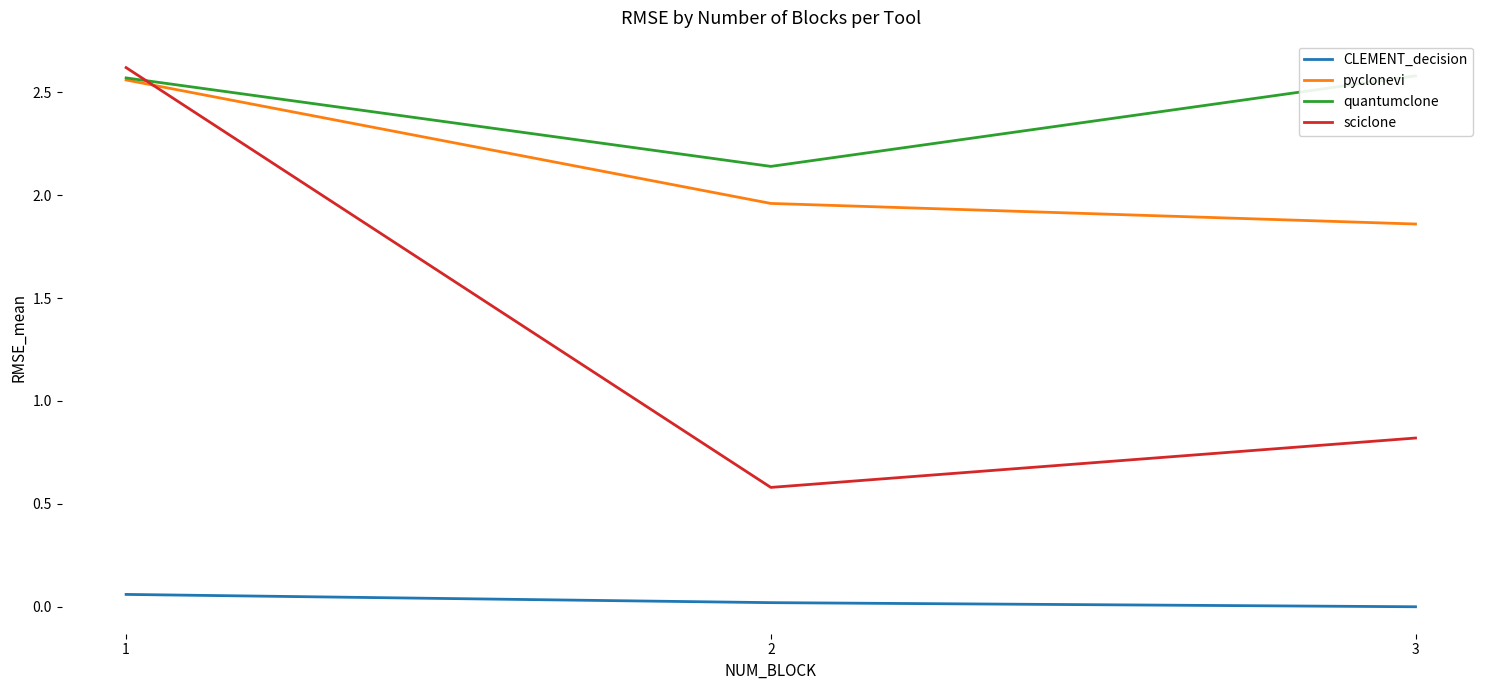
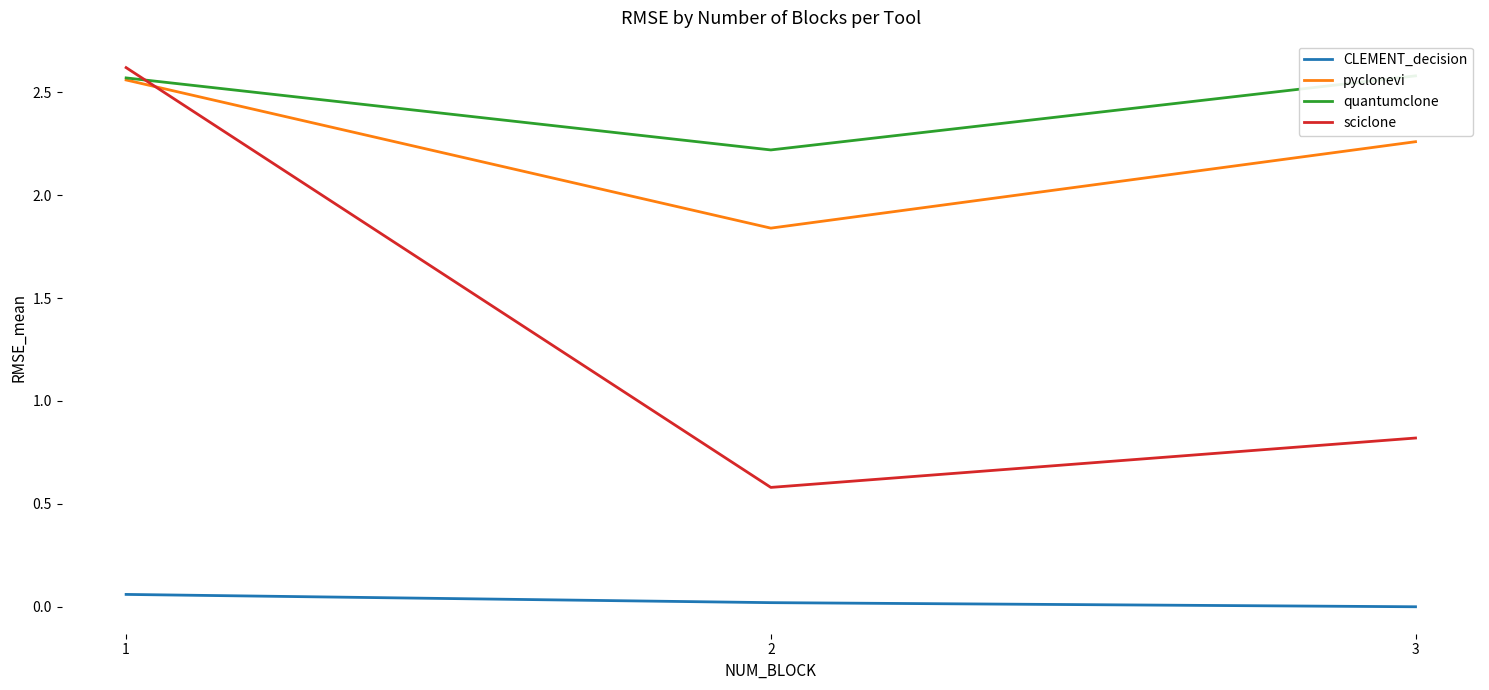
  {
    "CLEMENT_decision": {
      "1": 0.06,
      "2": 0.02,
      "3": 0.00
    },
    "pyclonevi": {
-     "2": 1.96,
-     "3": 1.86
+     "2": 1.84,
+     "3": 2.26
    },
    "quantumclone": {
-     "2": 2.14
+     "2": 2.22
    },
    "sciclone": {
      "1": 2.62,
      "2": 0.58,
      "3": 0.82
    }
  }
